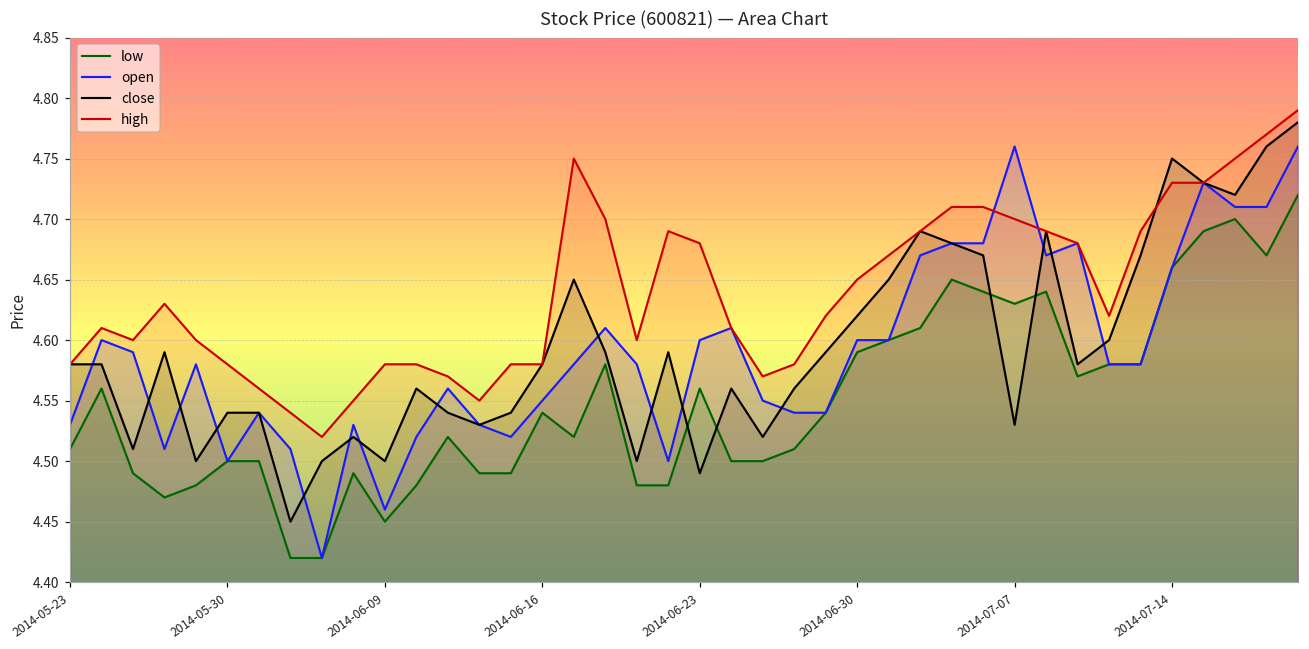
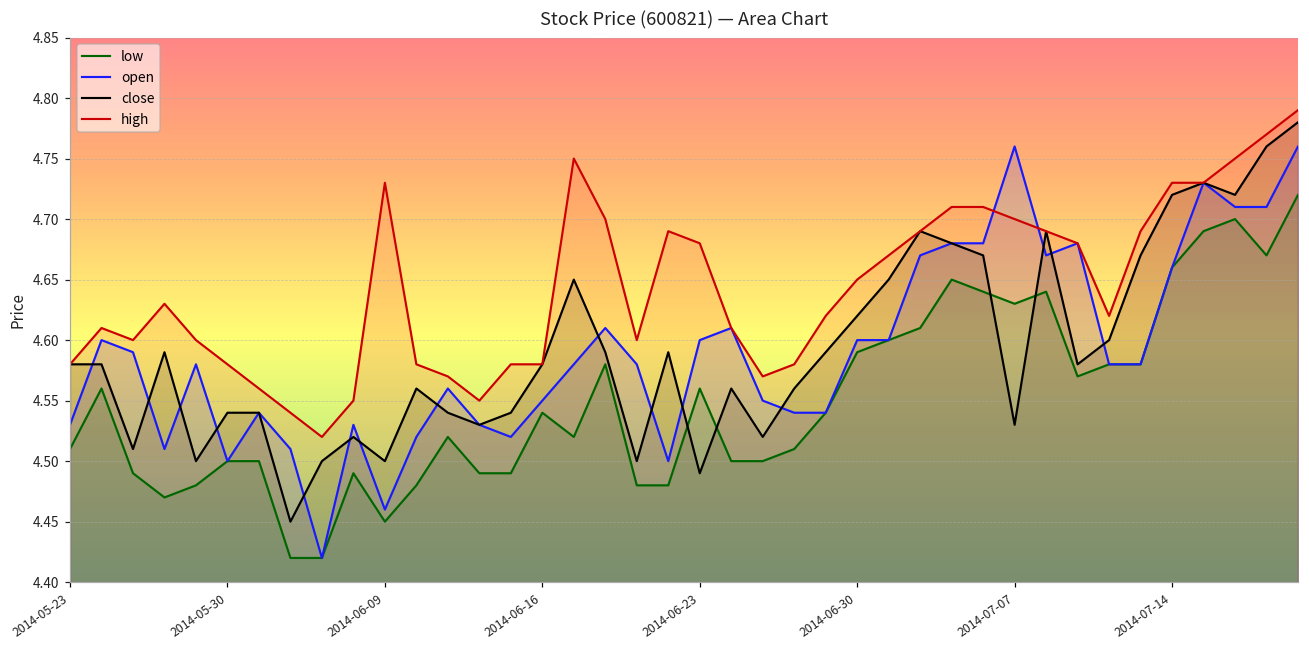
  {
    "low": {
      "2014-05-23": 4.51,
      "2014-06-09": 4.45,
      "2014-06-16": 4.54,
      "2014-06-23": 4.56,
      "2014-06-30": 4.59,
      "2014-07-07": 4.63
    },
    "open": {
      "2014-05-23": 4.53,
      "2014-06-09": 4.46,
      "2014-06-16": 4.55,
      "2014-06-23": 4.60,
      "2014-06-30": 4.60,
      "2014-07-07": 4.76
    },
    "close": {
      "2014-05-30": 4.54,
      "2014-06-09": 4.50,
      "2014-06-23": 4.49,
      "2014-06-30": 4.62,
      "2014-07-07": 4.53,
-     "2014-07-14": 4.75
+     "2014-07-14": 4.72
    },
    "high": {
      "2014-05-30": 4.58,
-     "2014-06-09": 4.58,
+     "2014-06-09": 4.73,
      "2014-06-23": 4.68,
      "2014-06-30": 4.65,
      "2014-07-07": 4.70,
      "2014-07-14": 4.73
    }
  }
